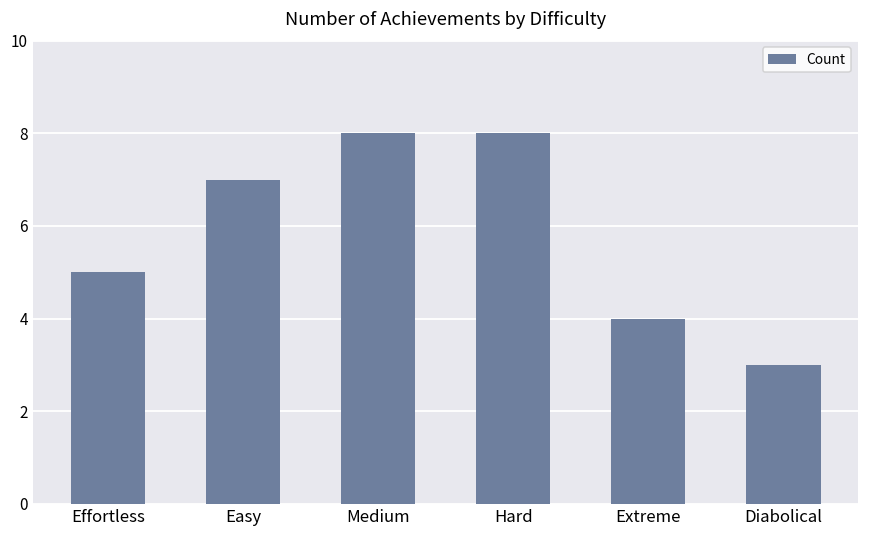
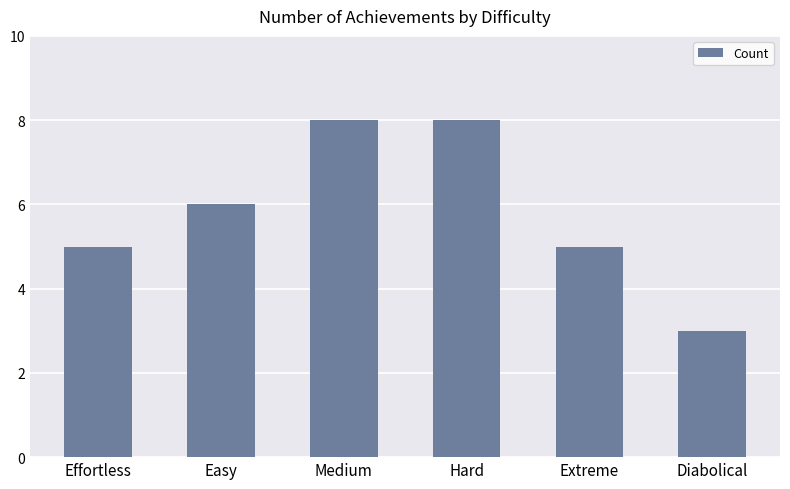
  {
    "Effortless": 5,
-   "Easy": 7,
+   "Easy": 6,
    "Medium": 8,
    "Hard": 8,
-   "Extreme": 4,
+   "Extreme": 5,
    "Diabolical": 3
  }
